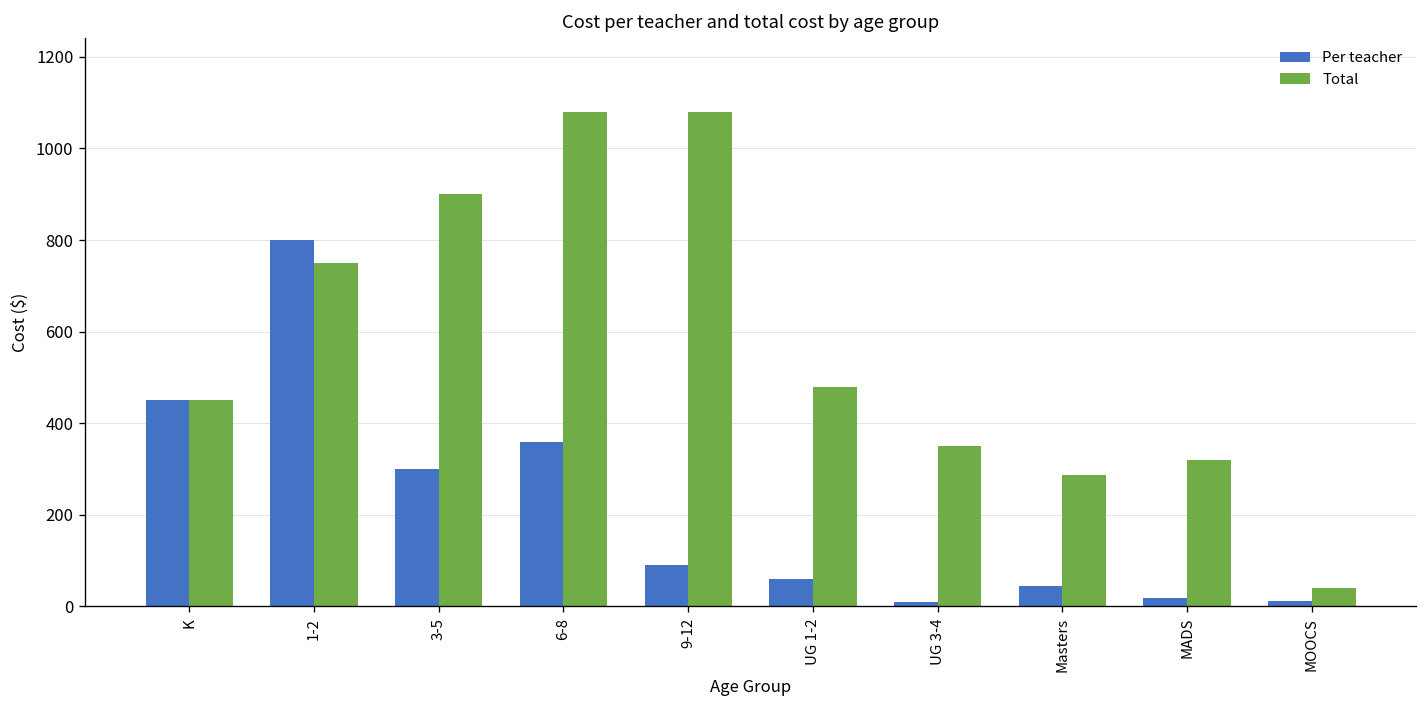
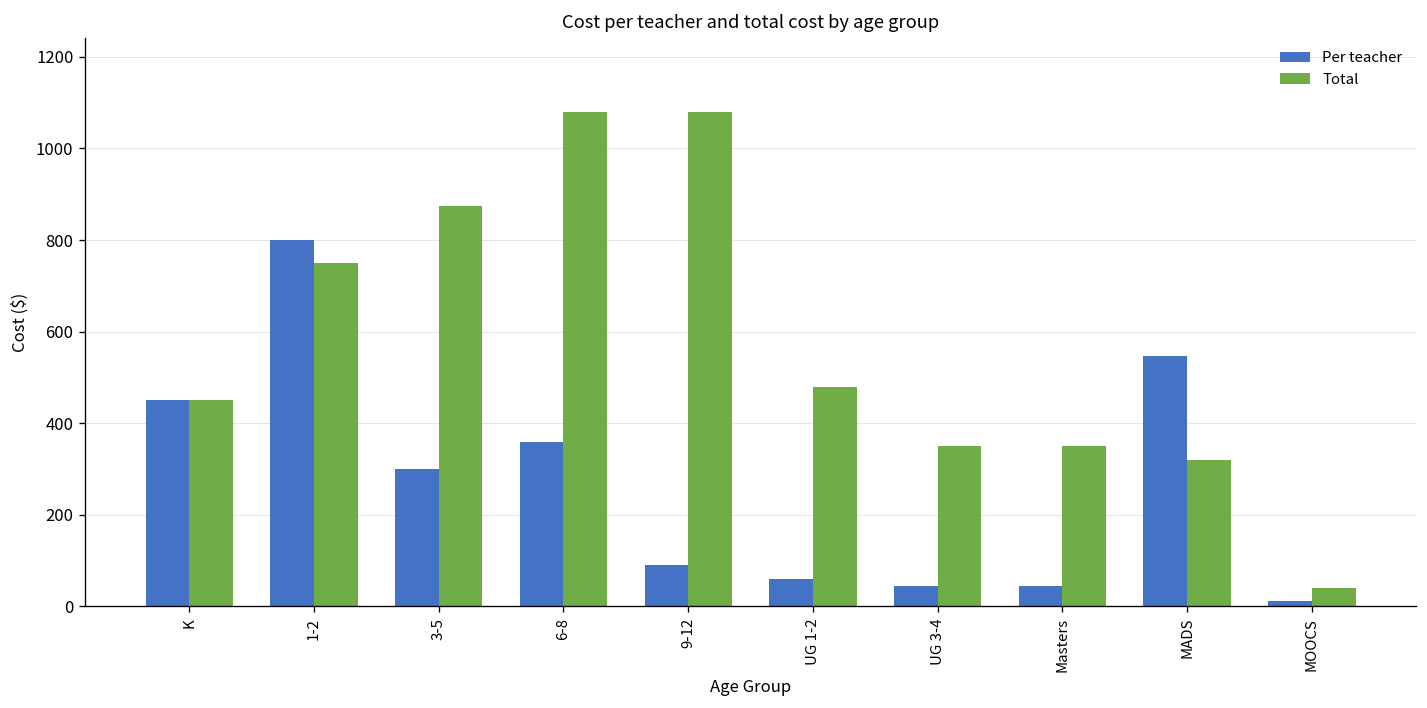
  {
    "Per teacher": {
      "K": 450,
      "1-2": 800,
      "3-5": 300,
      "6-8": 360,
      "9-12": 90,
      "UG 1-2": 60,
-     "UG 3-4": 10,
+     "UG 3-4": 40,
      "Masters": 40,
-     "MADS": 20,
+     "MADS": 550,
      "MOOCS": 10
    },
    "Total": {
      "K": 450,
      "1-2": 750,
-     "3-5": 900,
+     "3-5": 880,
      "6-8": 1080,
      "9-12": 1080,
      "UG 1-2": 480,
      "UG 3-4": 350,
-     "Masters": 290,
+     "Masters": 350,
      "MADS": 320,
      "MOOCS": 40
    }
  }
